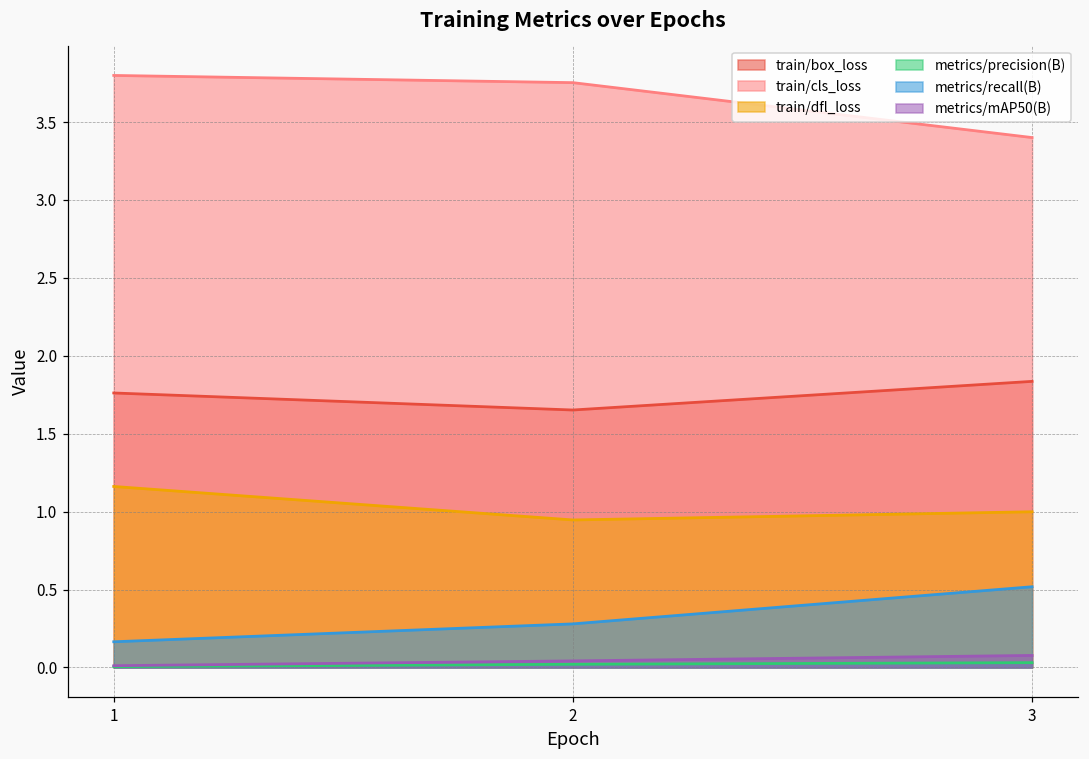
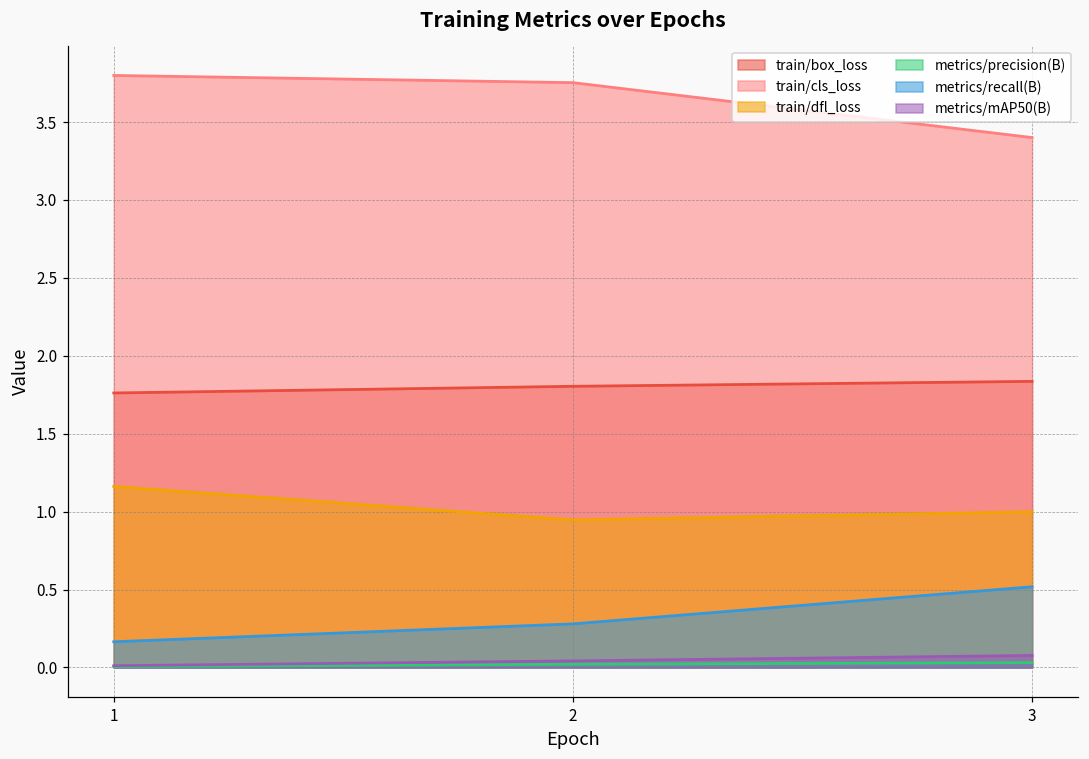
  {
    "train/box_loss": {
      "1": 1.76,
-     "2": 1.65,
+     "2": 1.80,
      "3": 1.84
    },
    "train/cls_loss": {
      "1": 3.80,
      "2": 3.75,
      "3": 3.40
    },
    "train/dfl_loss": {
      "1": 1.16,
      "2": 0.95,
      "3": 1.00
    },
    "metrics/precision(B)": {
      "2": 0.02,
      "3": 0.03
    },
    "metrics/recall(B)": {
      "1": 0.17,
      "2": 0.28,
      "3": 0.52
    },
    "metrics/mAP50(B)": {
      "2": 0.04,
      "3": 0.08
    }
  }
